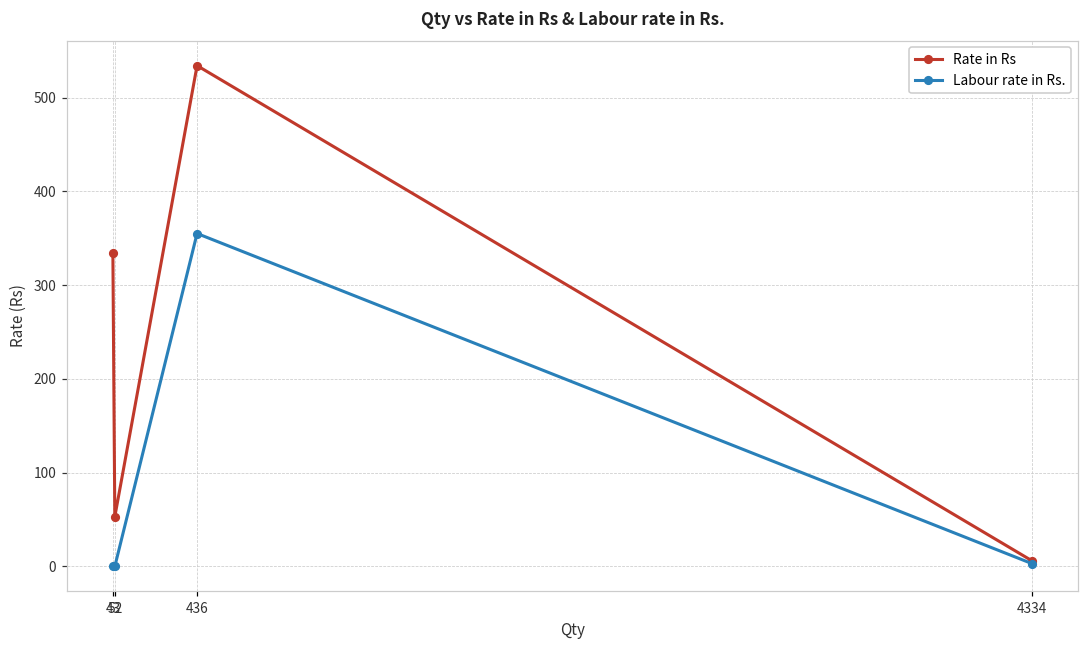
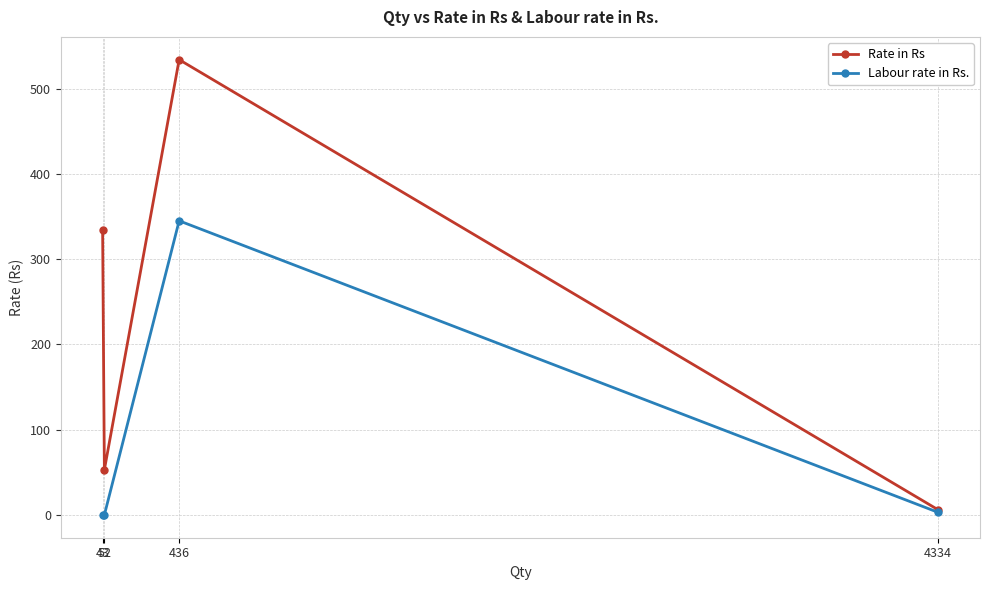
  {
    "Rate in Rs": {
      "436": 530,
      "4334": 10
    },
    "Labour rate in Rs.": {
-     "436": 360,
+     "436": 350,
      "4334": 0
    }
  }
